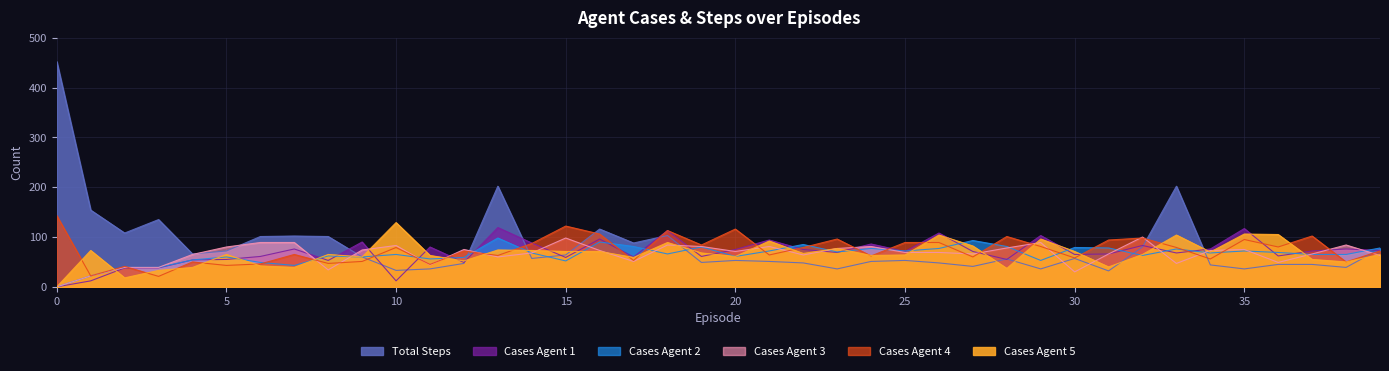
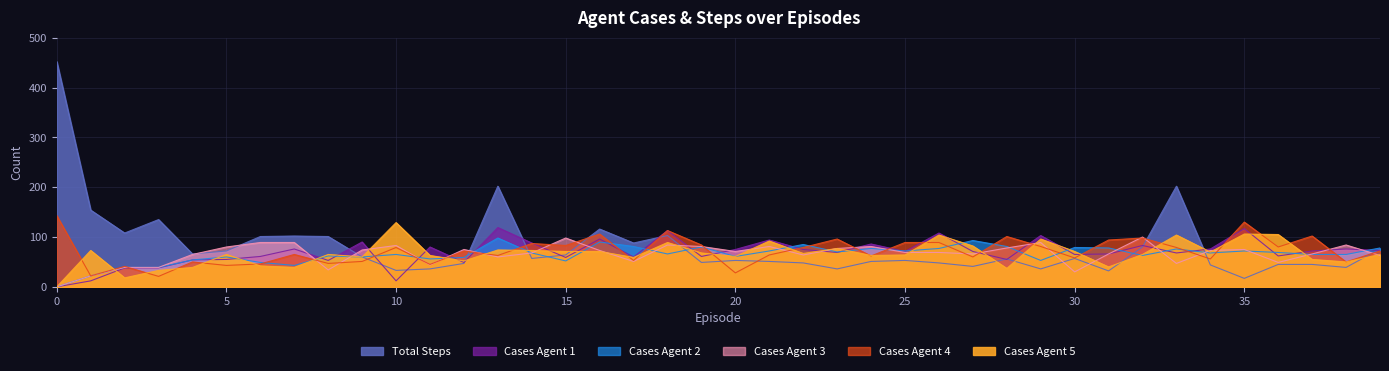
  {
    "Total Steps": {
      "0": 450,
      "5": 70,
      "10": 30,
      "15": 60,
      "20": 50,
      "25": 50,
-     "35": 40
+     "35": 20
    },
    "Cases Agent 1": {
      "10": 10,
      "15": 60,
      "30": 70,
      "35": 120
    },
    "Cases Agent 2": {
      "10": 70,
      "15": 50,
      "30": 80
    },
    "Cases Agent 3": {
      "5": 80,
      "15": 100,
      "30": 30
    },
    "Cases Agent 4": {
      "0": 140,
      "5": 40,
-     "15": 120,
-     "20": 120,
+     "15": 80,
+     "20": 30,
      "25": 90,
-     "35": 100
+     "35": 130
    },
    "Cases Agent 5": {
      "5": 70,
      "10": 130,
      "15": 70,
      "30": 70,
      "35": 110
    }
  }
